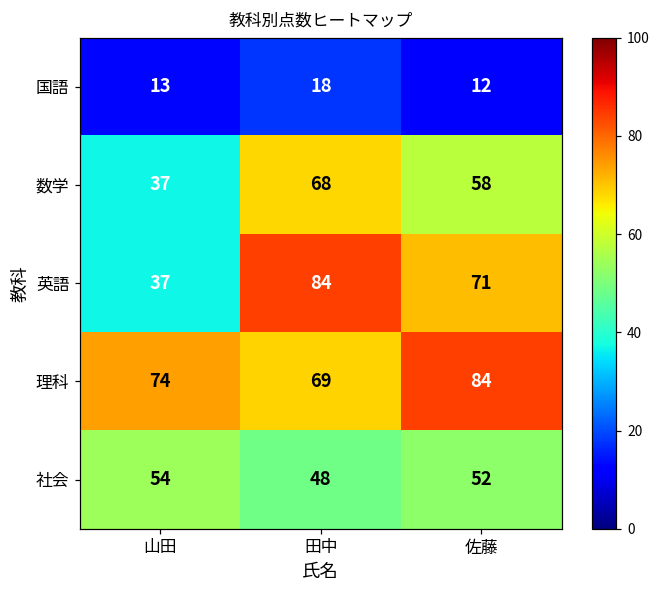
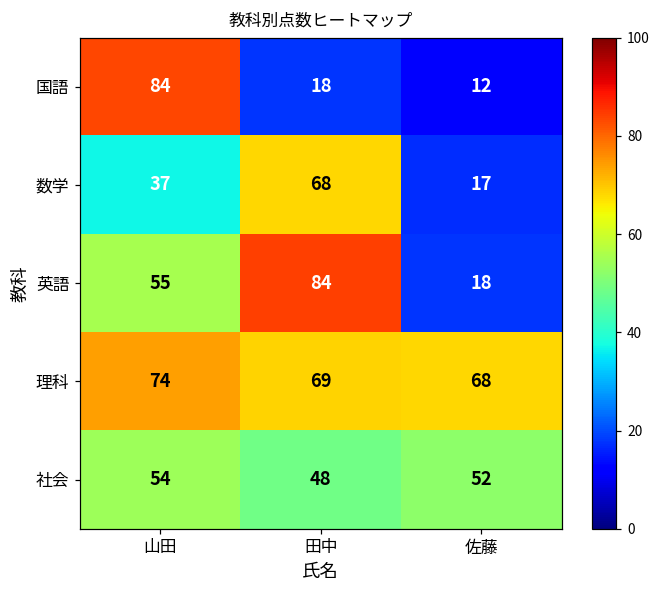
  {
    "国語": {
-     "山田": 13,
+     "山田": 84,
      "田中": 18,
      "佐藤": 12
    },
    "数学": {
      "山田": 37,
      "田中": 68,
-     "佐藤": 58
+     "佐藤": 17
    },
    "英語": {
-     "山田": 37,
+     "山田": 55,
      "田中": 84,
-     "佐藤": 71
+     "佐藤": 18
    },
    "理科": {
      "山田": 74,
      "田中": 69,
-     "佐藤": 84
+     "佐藤": 68
    },
    "社会": {
      "山田": 54,
      "田中": 48,
      "佐藤": 52
    }
  }
